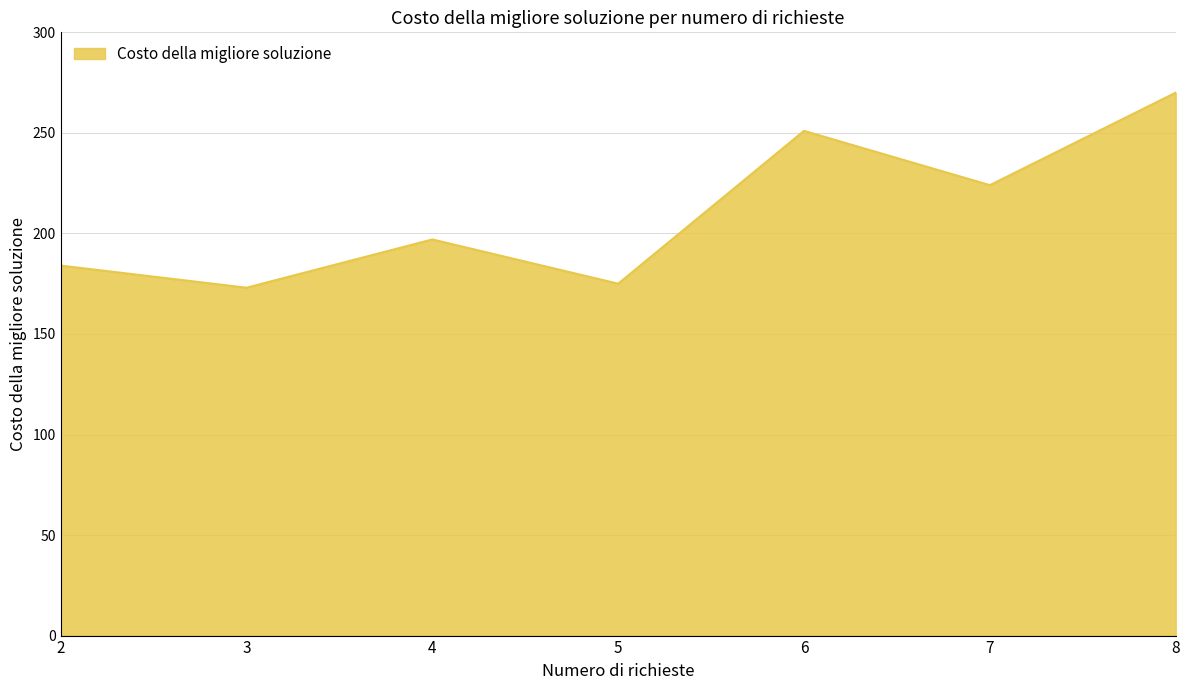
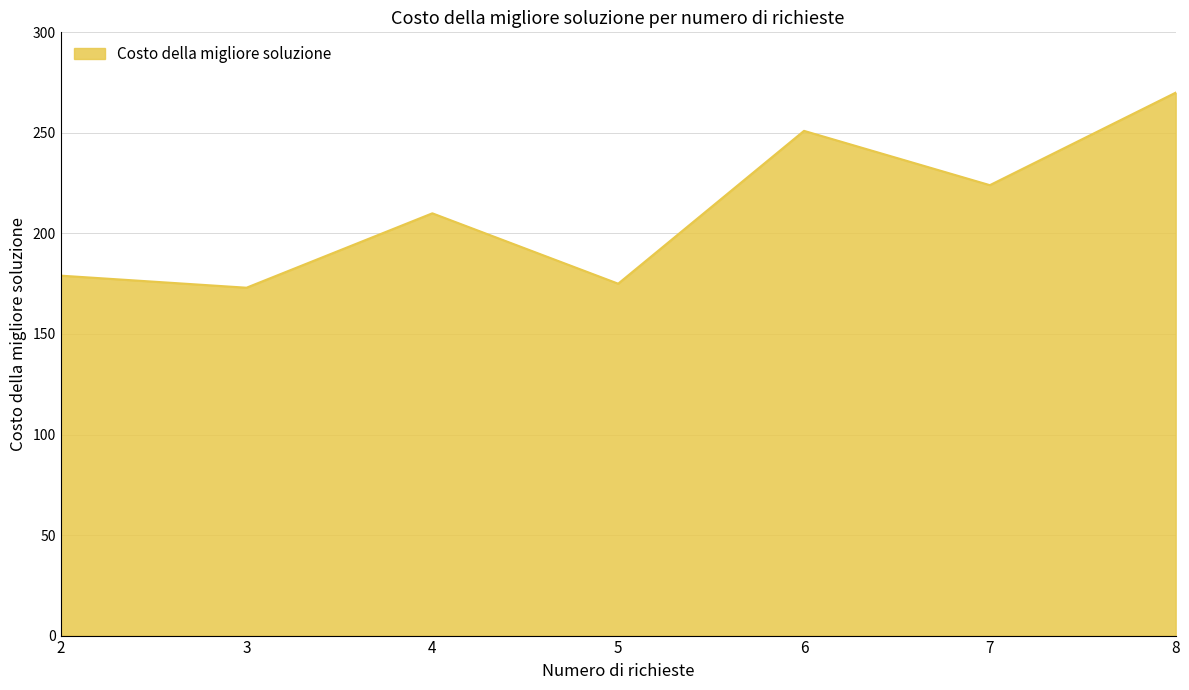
  {
-   "2": 184,
+   "2": 179,
    "3": 173,
-   "4": 197,
+   "4": 210,
    "5": 175,
    "6": 251,
    "7": 224,
    "8": 270
  }
